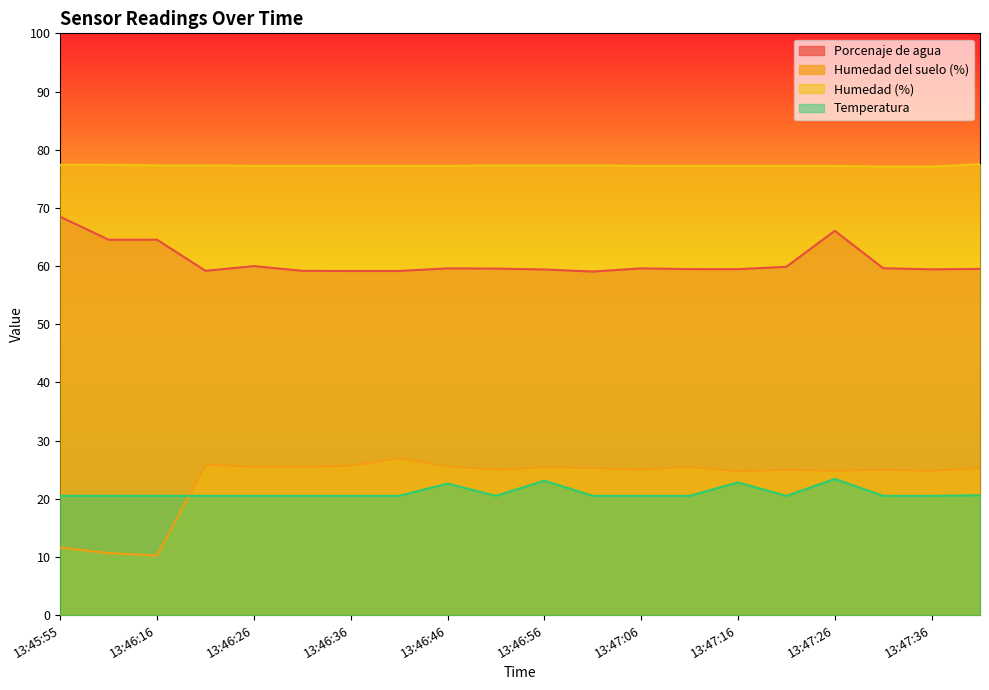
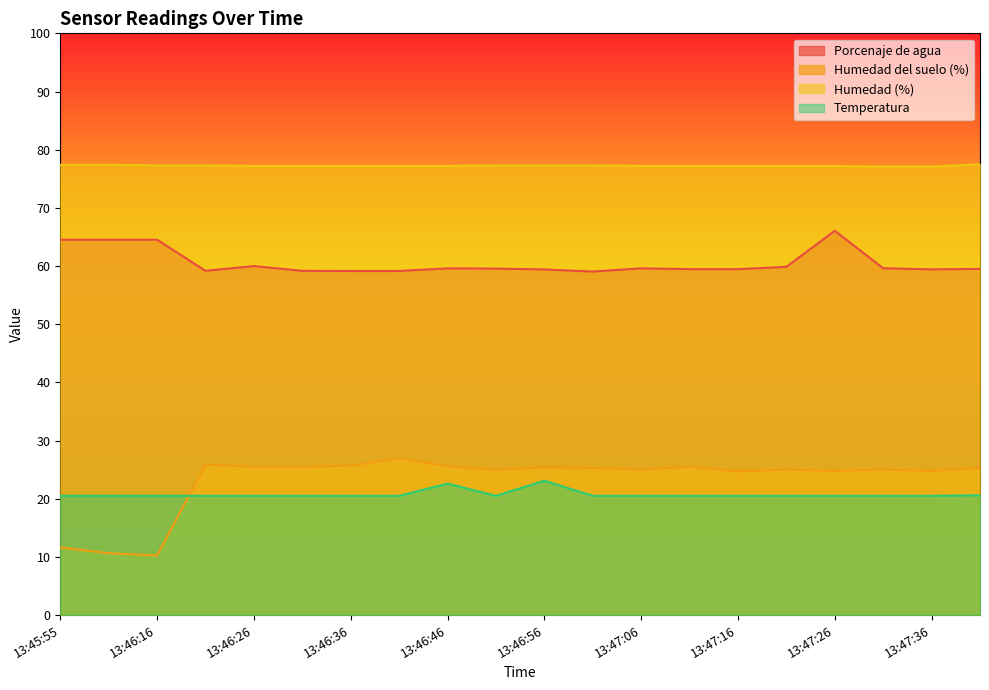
  {
    "Porcenaje de agua": {
-     "13:45:55": 68,
+     "13:45:55": 65,
      "13:46:16": 65,
      "13:46:26": 60,
      "13:46:36": 59,
      "13:46:46": 60,
      "13:46:56": 59,
      "13:47:06": 60,
      "13:47:16": 59,
      "13:47:26": 66,
      "13:47:36": 59
    },
    "Temperatura": {
      "13:45:55": 21,
      "13:46:16": 21,
      "13:46:26": 21,
      "13:46:36": 21,
      "13:46:46": 23,
      "13:46:56": 23,
      "13:47:06": 21,
-     "13:47:16": 23,
-     "13:47:26": 23,
+     "13:47:16": 21,
+     "13:47:26": 21,
      "13:47:36": 21
    }
  }
